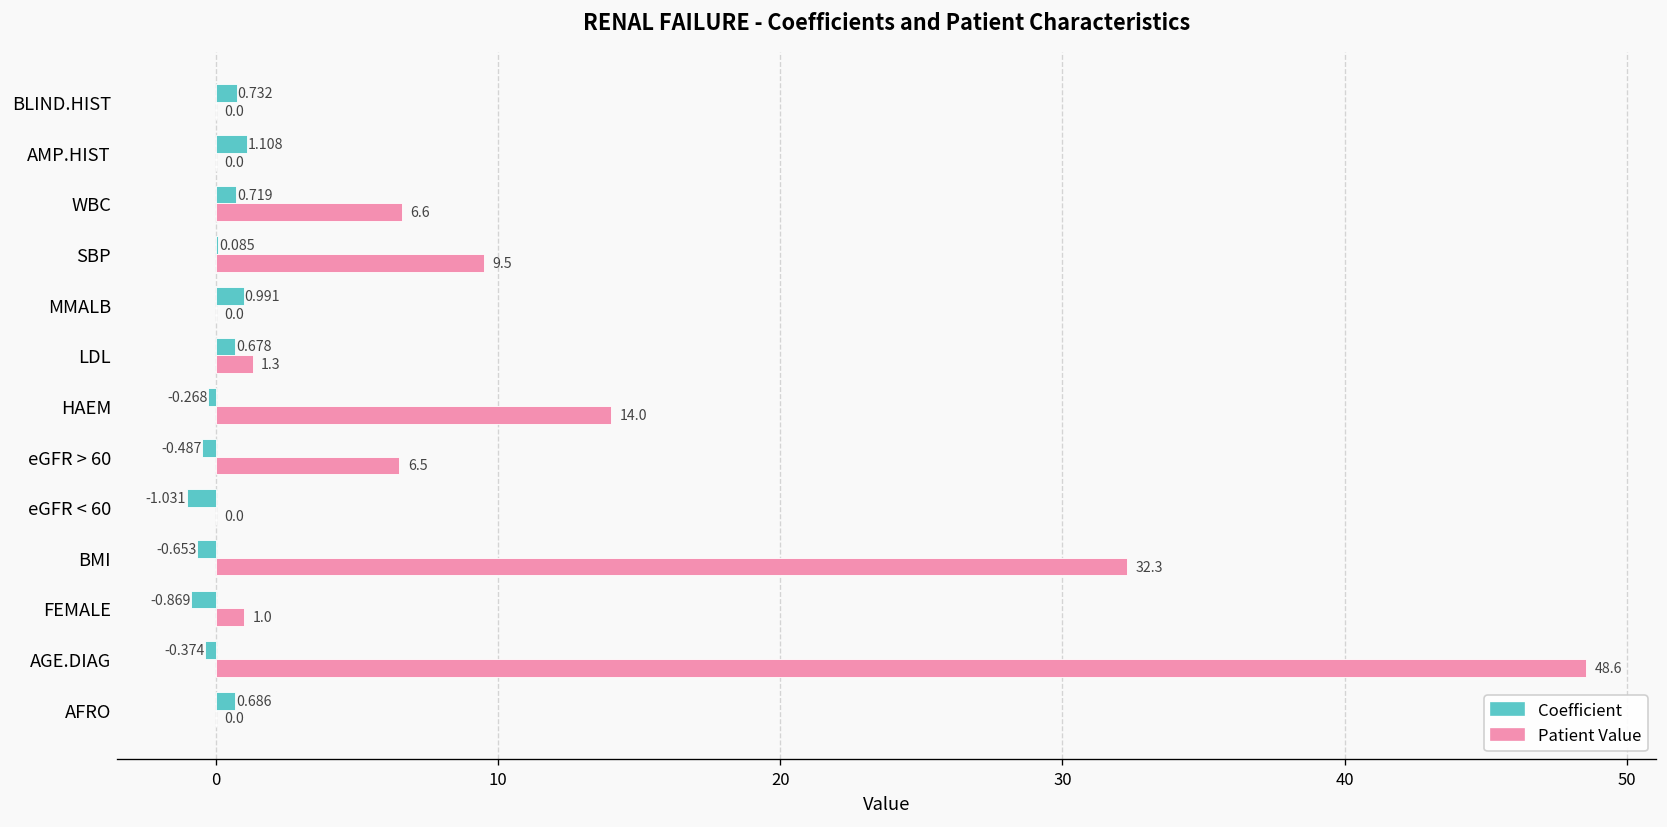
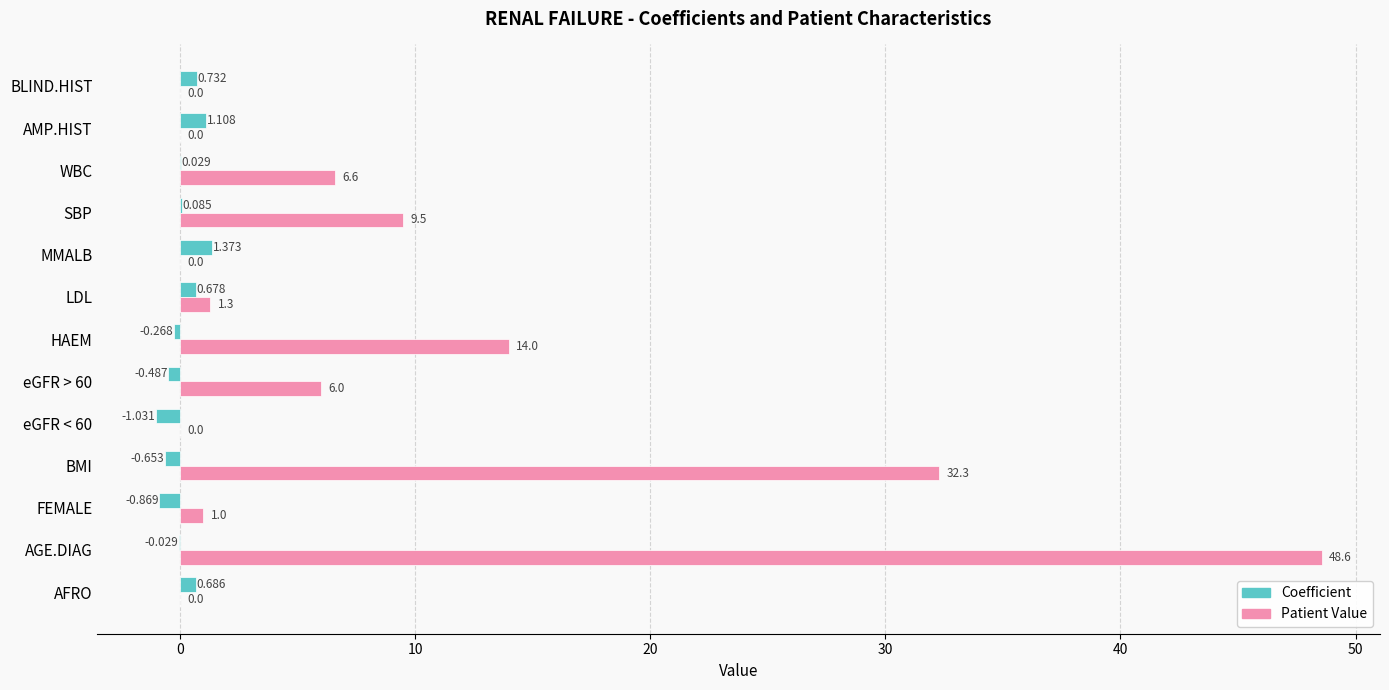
  {
    "Coefficient": {
      "BLIND.HIST": 0.732,
      "AMP.HIST": 1.108,
-     "WBC": 0.719,
+     "WBC": 0.029,
      "SBP": 0.085,
-     "MMALB": 0.991,
+     "MMALB": 1.373,
      "LDL": 0.678,
      "HAEM": -0.268,
      "eGFR > 60": -0.487,
      "eGFR < 60": -1.031,
      "BMI": -0.653,
      "FEMALE": -0.869,
-     "AGE.DIAG": -0.374,
+     "AGE.DIAG": -0.029,
      "AFRO": 0.686
    },
    "Patient Value": {
      "BLIND.HIST": 0.0,
      "AMP.HIST": 0.0,
      "WBC": 6.6,
      "SBP": 9.5,
      "MMALB": 0.0,
      "LDL": 1.3,
      "HAEM": 14.0,
-     "eGFR > 60": 6.5,
+     "eGFR > 60": 6.0,
      "eGFR < 60": 0.0,
      "BMI": 32.3,
      "FEMALE": 1.0,
      "AGE.DIAG": 48.6,
      "AFRO": 0.0
    }
  }
